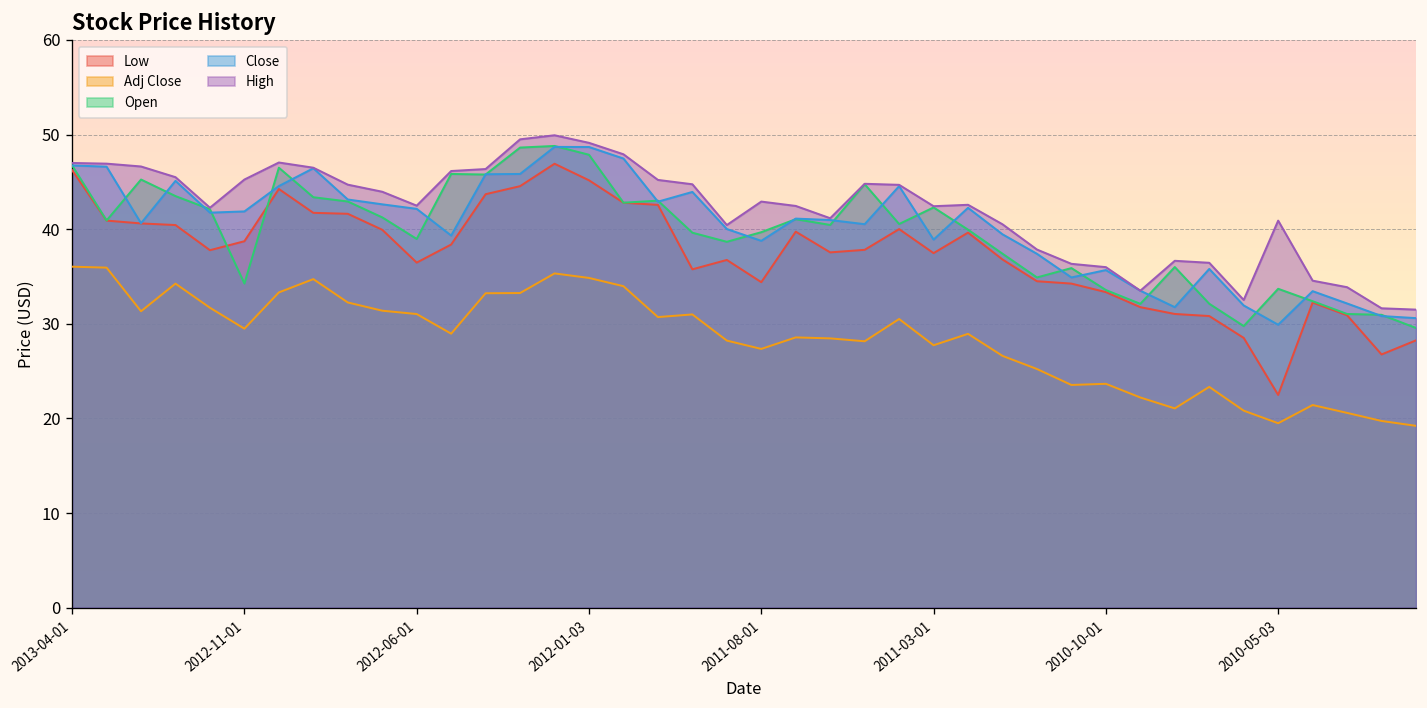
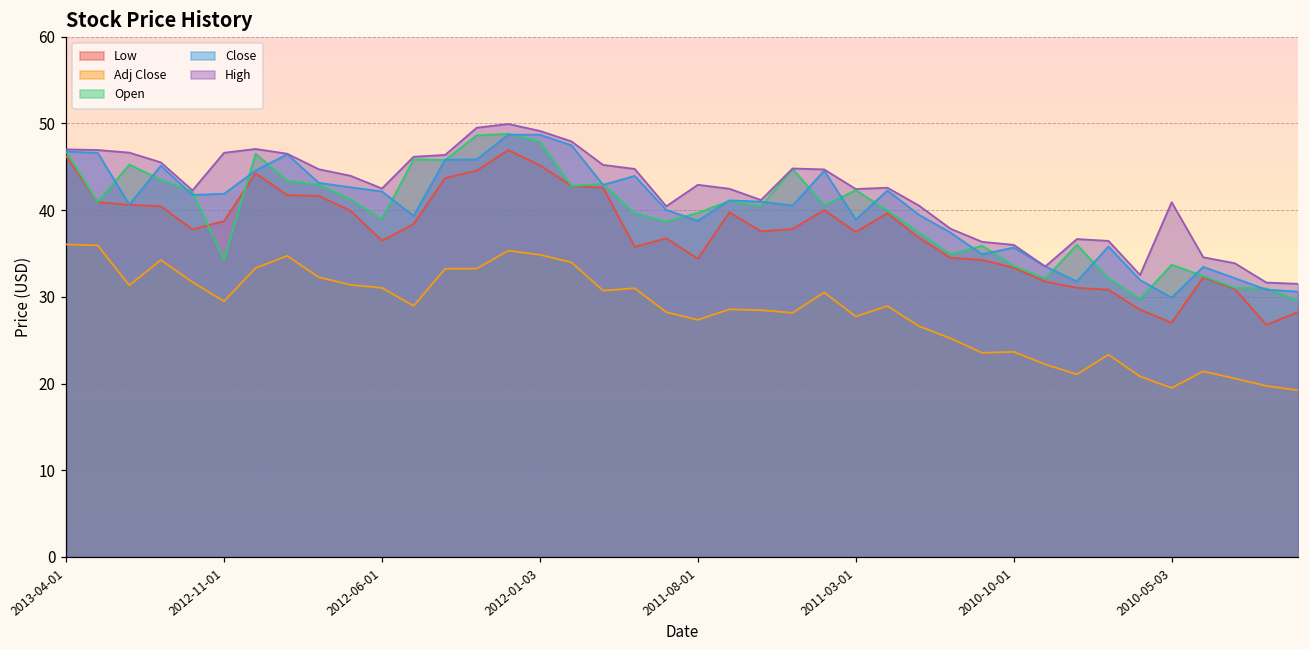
  {
    "Low": {
      "2013-04-01": 46,
      "2012-11-01": 39,
      "2012-06-01": 36,
      "2012-01-03": 45,
      "2011-08-01": 34,
      "2011-03-01": 37,
-     "2010-05-03": 22
+     "2010-05-03": 27
    },
    "Adj Close": {
      "2013-04-01": 36,
      "2012-11-01": 29,
      "2012-06-01": 31,
      "2012-01-03": 35,
      "2011-08-01": 27,
      "2011-03-01": 28,
      "2010-10-01": 24,
      "2010-05-03": 19
    },
    "Open": {
      "2012-11-01": 34,
      "2012-06-01": 39,
      "2012-01-03": 48,
      "2011-08-01": 40,
      "2010-05-03": 34
    },
    "Close": {
      "2012-11-01": 42,
      "2012-06-01": 42,
      "2012-01-03": 49,
      "2011-08-01": 39,
      "2011-03-01": 39,
      "2010-05-03": 30
    },
    "High": {
-     "2012-11-01": 45,
+     "2012-11-01": 47,
      "2012-06-01": 42,
      "2012-01-03": 49,
      "2011-08-01": 43,
      "2010-05-03": 41
    }
  }
